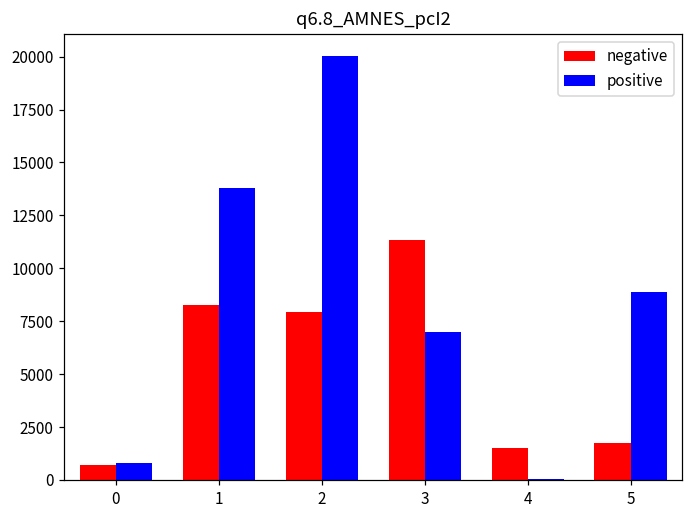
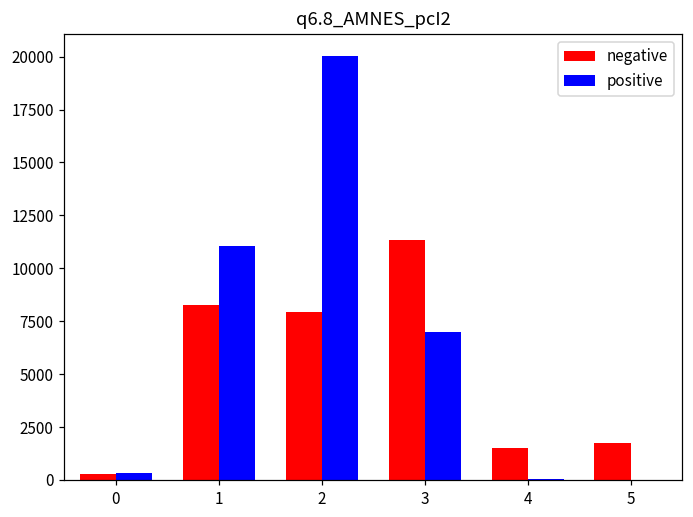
  {
    "negative": {
-     "0": 700,
+     "0": 300,
      "1": 8300,
      "2": 7900,
      "3": 11300,
      "4": 1500,
      "5": 1800
    },
    "positive": {
-     "0": 800,
-     "1": 13800,
+     "0": 300,
+     "1": 11000,
      "2": 20000,
      "3": 7000,
-     "5": 8900
+     "5": 0
    }
  }
